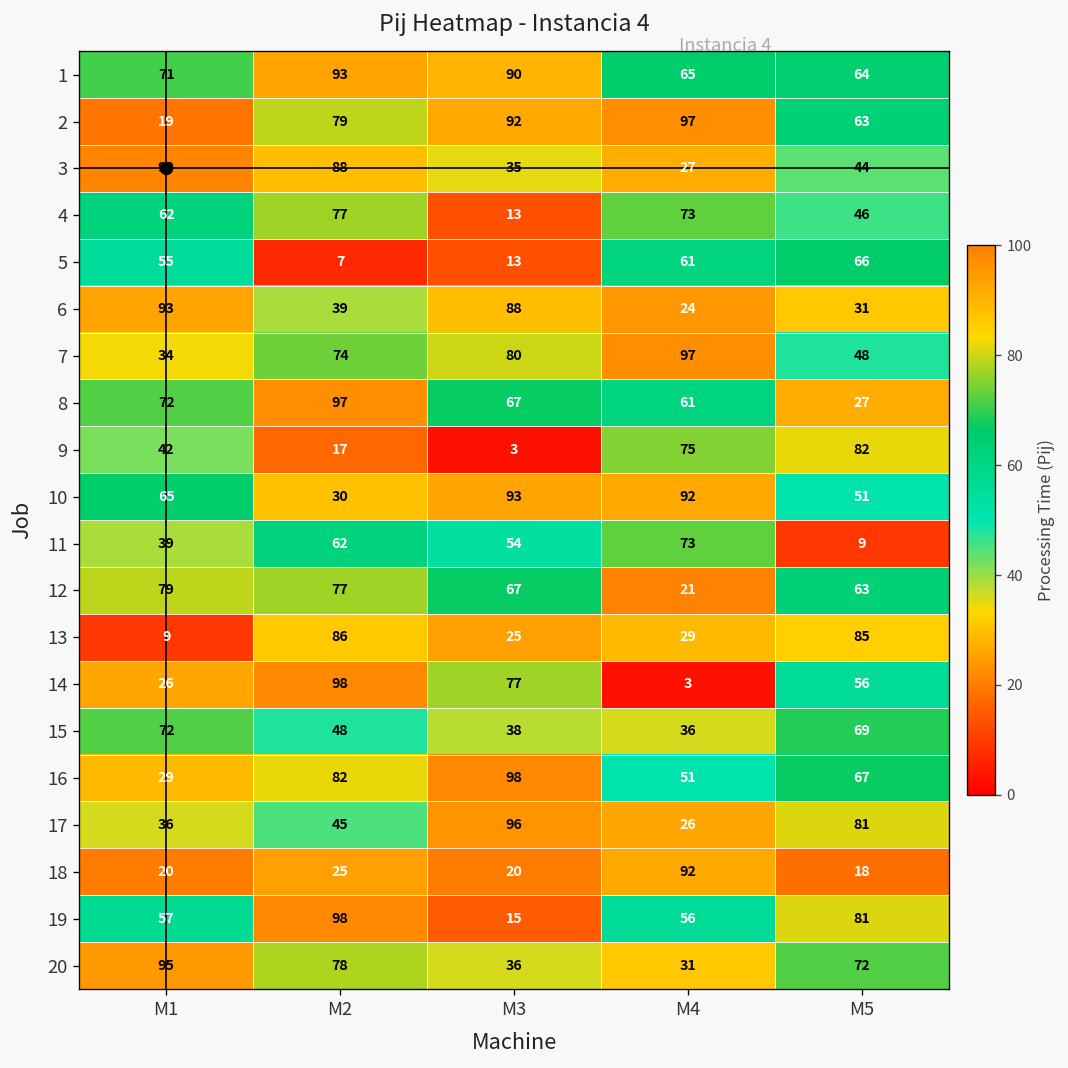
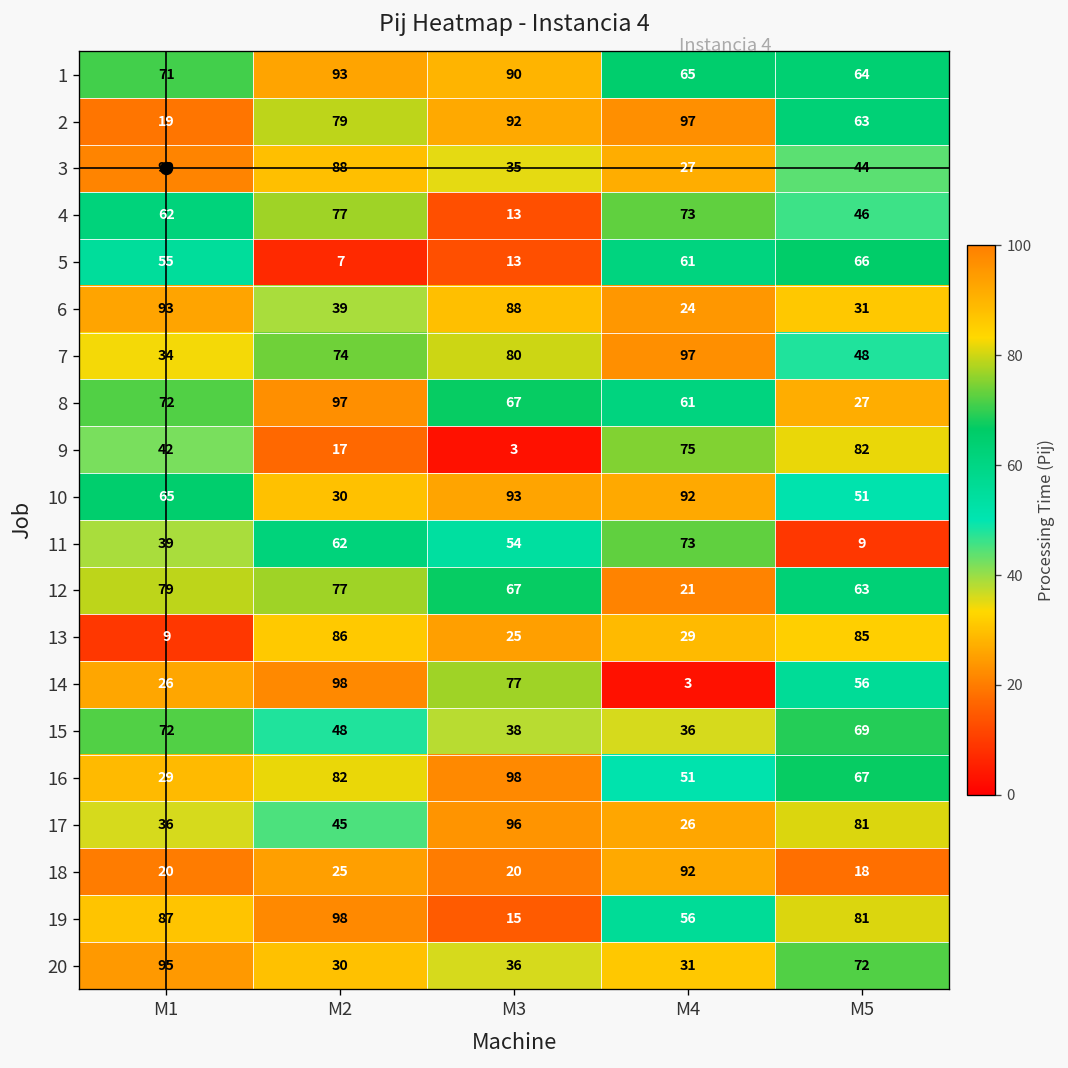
  {
    "1": {
      "M1": 71,
      "M2": 93,
      "M3": 90,
      "M4": 65,
      "M5": 64
    },
    "2": {
      "M1": 19,
      "M2": 79,
      "M3": 92,
      "M4": 97,
      "M5": 63
    },
    "3": {
      "M2": 88,
      "M3": 35,
      "M4": 27,
      "M5": 44
    },
    "4": {
      "M1": 62,
      "M2": 77,
      "M3": 13,
      "M4": 73,
      "M5": 46
    },
    "5": {
      "M1": 55,
      "M2": 7,
      "M3": 13,
      "M4": 61,
      "M5": 66
    },
    "6": {
      "M1": 93,
      "M2": 39,
      "M3": 88,
      "M4": 24,
      "M5": 31
    },
    "7": {
      "M1": 34,
      "M2": 74,
      "M3": 80,
      "M4": 97,
      "M5": 48
    },
    "8": {
      "M1": 72,
      "M2": 97,
      "M3": 67,
      "M4": 61,
      "M5": 27
    },
    "9": {
      "M1": 42,
      "M2": 17,
      "M3": 3,
      "M4": 75,
      "M5": 82
    },
    "10": {
      "M1": 65,
      "M2": 30,
      "M3": 93,
      "M4": 92,
      "M5": 51
    },
    "11": {
      "M1": 39,
      "M2": 62,
      "M3": 54,
      "M4": 73,
      "M5": 9
    },
    "12": {
      "M1": 79,
      "M2": 77,
      "M3": 67,
      "M4": 21,
      "M5": 63
    },
    "13": {
      "M1": 9,
      "M2": 86,
      "M3": 25,
      "M4": 29,
      "M5": 85
    },
    "14": {
      "M1": 26,
      "M2": 98,
      "M3": 77,
      "M4": 3,
      "M5": 56
    },
    "15": {
      "M1": 72,
      "M2": 48,
      "M3": 38,
      "M4": 36,
      "M5": 69
    },
    "16": {
      "M1": 29,
      "M2": 82,
      "M3": 98,
      "M4": 51,
      "M5": 67
    },
    "17": {
      "M1": 36,
      "M2": 45,
      "M3": 96,
      "M4": 26,
      "M5": 81
    },
    "18": {
      "M1": 20,
      "M2": 25,
      "M3": 20,
      "M4": 92,
      "M5": 18
    },
    "19": {
-     "M1": 57,
+     "M1": 87,
      "M2": 98,
      "M3": 15,
      "M4": 56,
      "M5": 81
    },
    "20": {
      "M1": 95,
-     "M2": 78,
+     "M2": 30,
      "M3": 36,
      "M4": 31,
      "M5": 72
    }
  }
